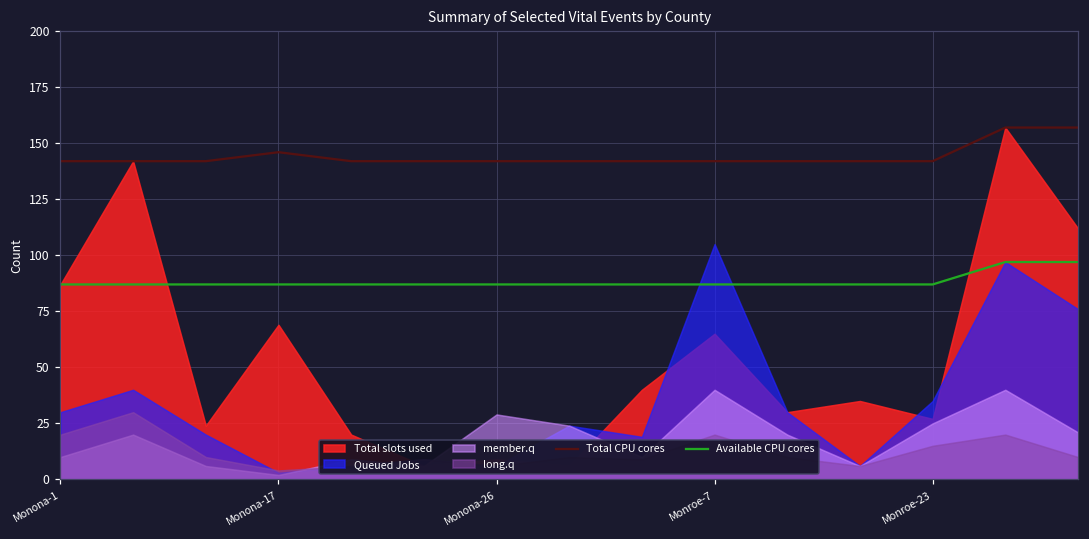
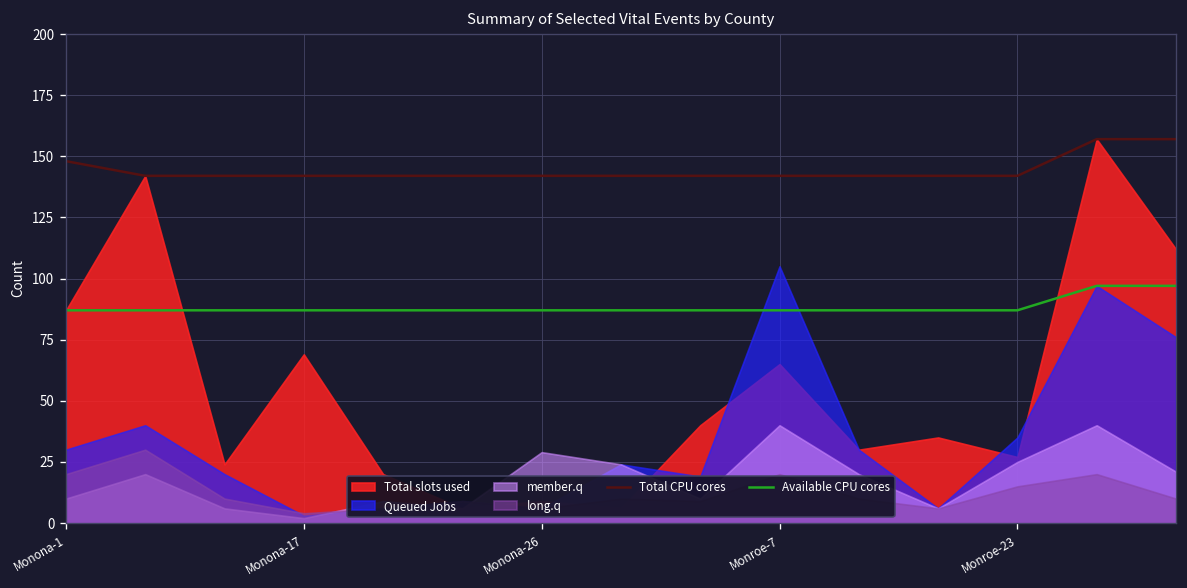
  {
    "Total CPU cores": {
-     "Monona-1": 142,
-     "Monona-17": 146,
+     "Monona-1": 148,
+     "Monona-17": 142,
      "Monona-26": 142,
      "Monroe-7": 142,
      "Monroe-23": 142
    },
    "Total slots used": {
      "Monona-17": 69,
      "Monroe-7": 65,
      "Monroe-23": 27
    },
    "Queued Jobs": {
      "Monona-1": 30,
      "Monroe-7": 105,
      "Monroe-23": 35
    },
    "Available CPU cores": {
      "Monona-17": 87,
      "Monona-26": 87,
      "Monroe-7": 87,
      "Monroe-23": 87
    },
    "member.q": {
      "Monona-1": 10,
      "Monona-26": 29,
      "Monroe-7": 40,
      "Monroe-23": 25
    },
    "long.q": {
      "Monona-1": 20,
      "Monroe-7": 20,
      "Monroe-23": 15
    }
  }
